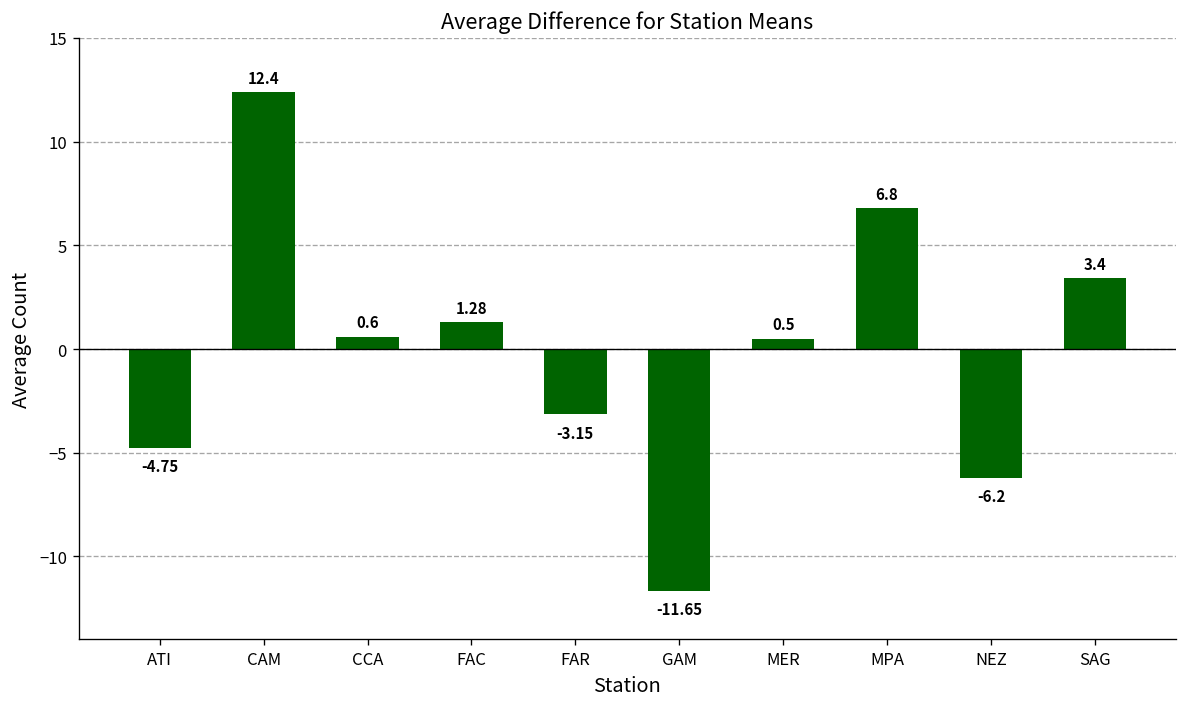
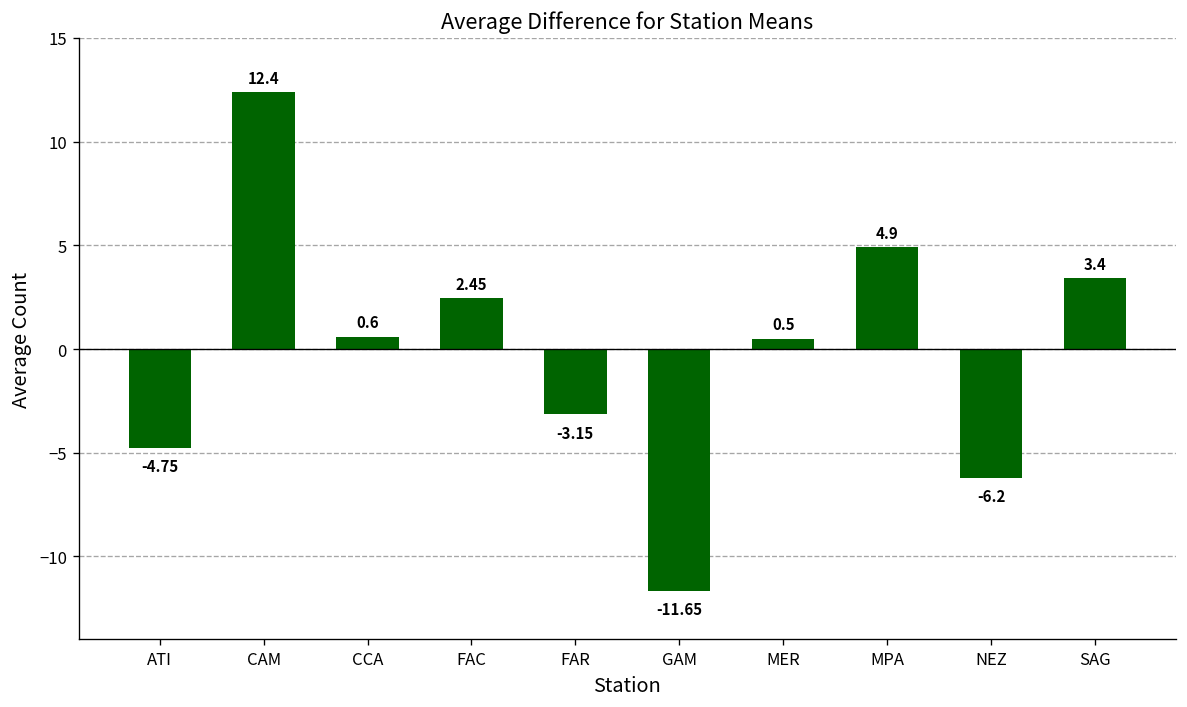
  {
    "ATI": -4.75,
    "CAM": 12.4,
    "CCA": 0.6,
-   "FAC": 1.28,
+   "FAC": 2.45,
    "FAR": -3.15,
    "GAM": -11.65,
    "MER": 0.5,
-   "MPA": 6.8,
+   "MPA": 4.9,
    "NEZ": -6.2,
    "SAG": 3.4
  }
